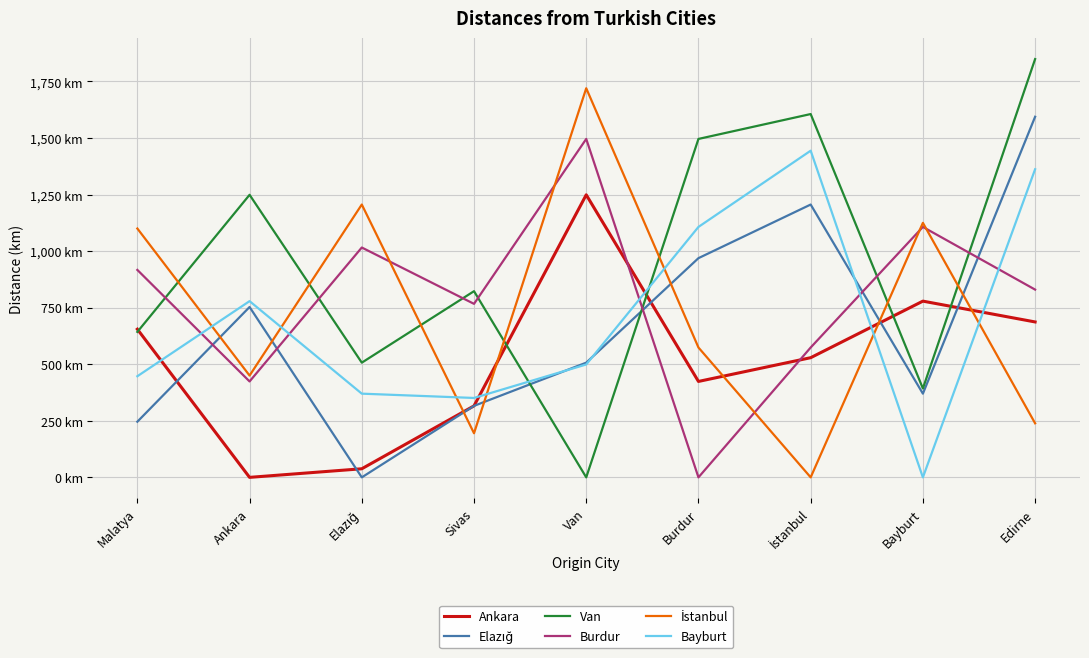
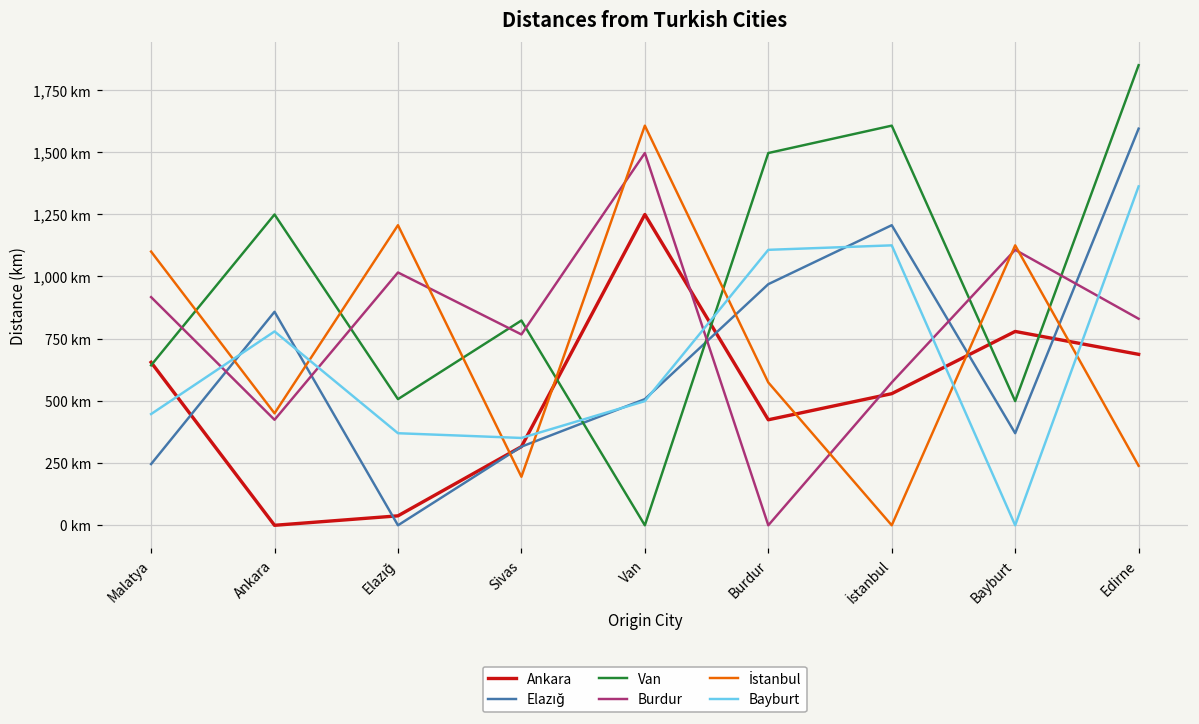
  {
    "Ankara": {
      "Malatya": "660 km",
      "Ankara": "0 km",
      "Elazığ": "40 km",
      "Van": "1,250 km",
      "Burdur": "420 km",
      "İstanbul": "530 km",
      "Bayburt": "780 km",
      "Edirne": "690 km"
    },
    "Elazığ": {
      "Malatya": "250 km",
-     "Ankara": "750 km",
+     "Ankara": "860 km",
      "Elazığ": "0 km",
      "Burdur": "970 km",
      "İstanbul": "1,210 km",
      "Bayburt": "370 km",
      "Edirne": "1,590 km"
    },
    "Van": {
      "Malatya": "640 km",
      "Ankara": "1,250 km",
      "Elazığ": "510 km",
      "Sivas": "820 km",
      "Van": "0 km",
      "Burdur": "1,500 km",
      "İstanbul": "1,610 km",
-     "Bayburt": "390 km",
+     "Bayburt": "500 km",
      "Edirne": "1,850 km"
    },
    "Burdur": {
      "Malatya": "920 km",
      "Ankara": "420 km",
      "Elazığ": "1,020 km",
      "Sivas": "770 km",
      "Van": "1,500 km",
      "Burdur": "0 km",
      "İstanbul": "570 km",
      "Bayburt": "1,110 km",
      "Edirne": "830 km"
    },
    "İstanbul": {
      "Malatya": "1,100 km",
      "Ankara": "450 km",
      "Elazığ": "1,210 km",
      "Sivas": "200 km",
-     "Van": "1,720 km",
+     "Van": "1,610 km",
      "Burdur": "570 km",
      "İstanbul": "0 km",
      "Bayburt": "1,130 km",
      "Edirne": "240 km"
    },
    "Bayburt": {
      "Malatya": "450 km",
      "Ankara": "780 km",
      "Elazığ": "370 km",
      "Sivas": "350 km",
      "Burdur": "1,110 km",
-     "İstanbul": "1,440 km",
+     "İstanbul": "1,130 km",
      "Bayburt": "0 km",
      "Edirne": "1,360 km"
    }
  }
